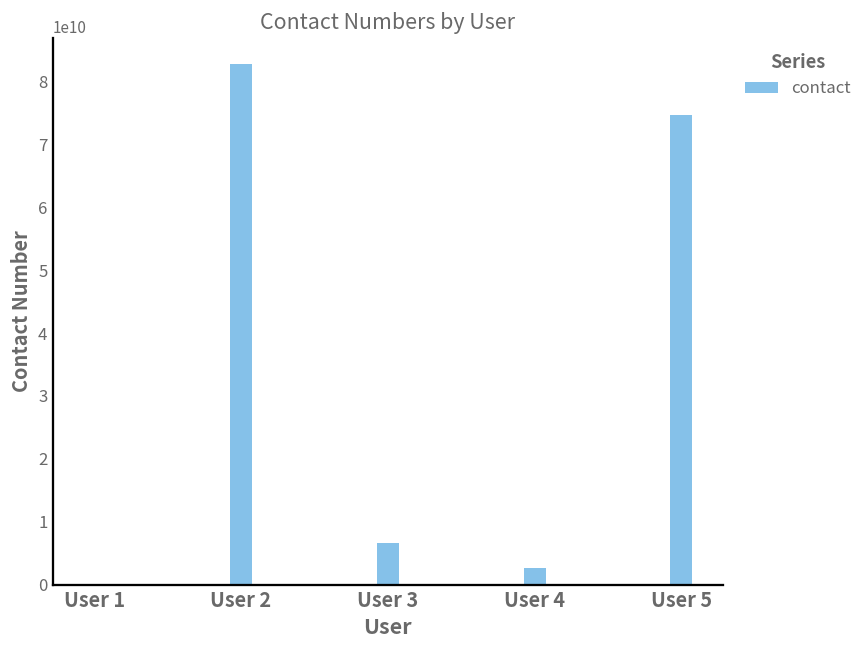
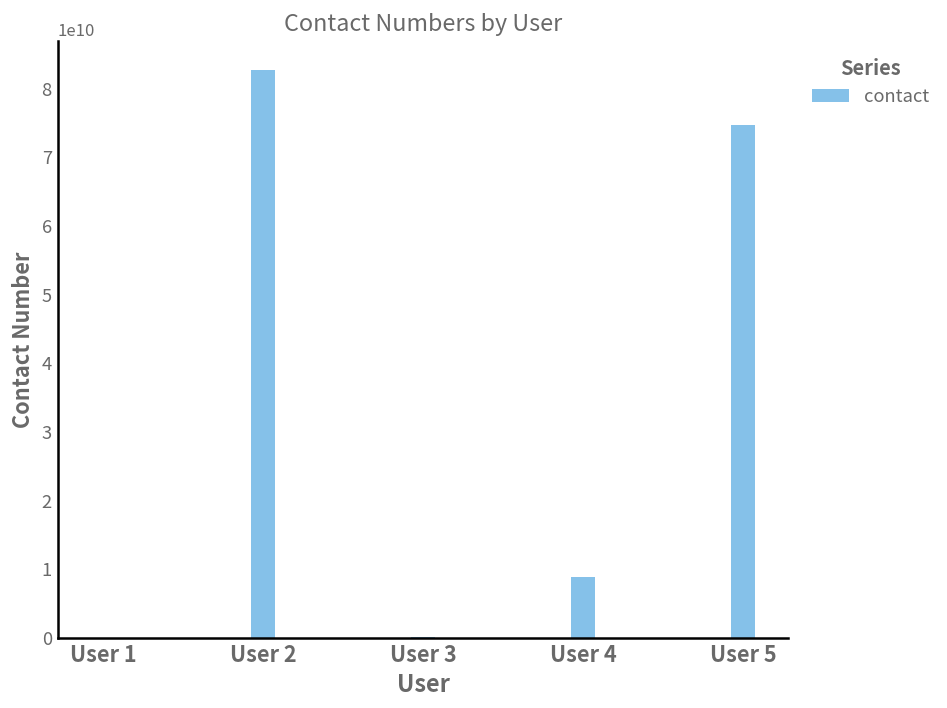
  {
    "User 2": 83000000000,
-   "User 3": 7000000000,
-   "User 4": 3000000000,
+   "User 3": 0,
+   "User 4": 9000000000,
    "User 5": 75000000000
  }
